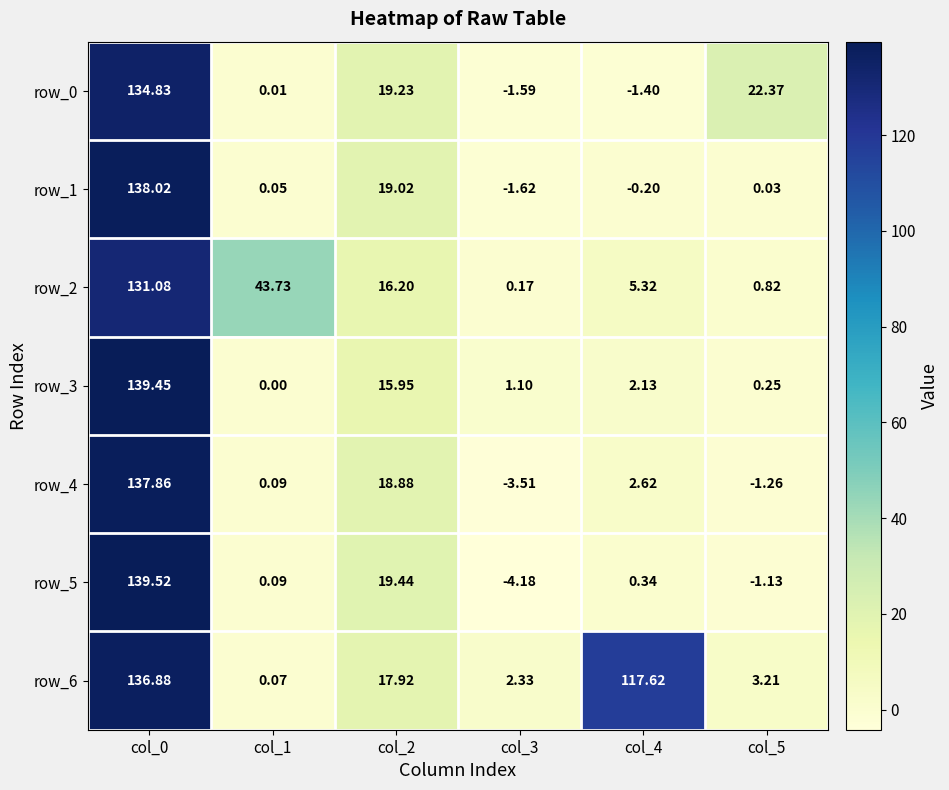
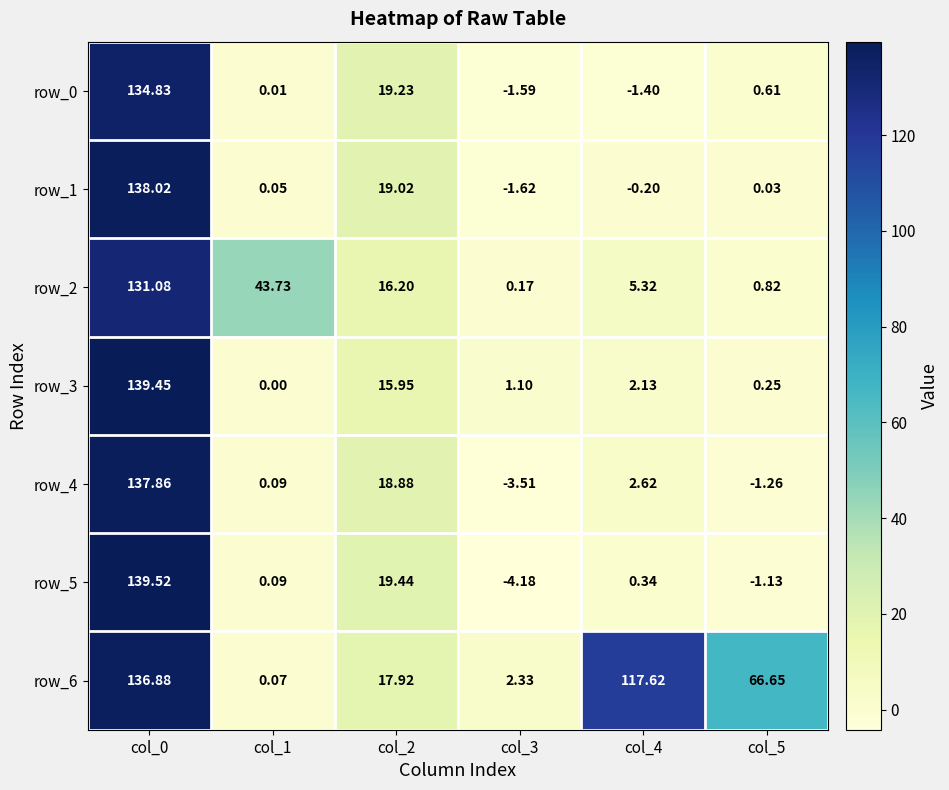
  {
    "row_0": {
      "col_0": 134.83,
      "col_1": 0.01,
      "col_2": 19.23,
      "col_3": -1.59,
      "col_4": -1.40,
-     "col_5": 22.37
+     "col_5": 0.61
    },
    "row_1": {
      "col_0": 138.02,
      "col_1": 0.05,
      "col_2": 19.02,
      "col_3": -1.62,
      "col_4": -0.20,
      "col_5": 0.03
    },
    "row_2": {
      "col_0": 131.08,
      "col_1": 43.73,
      "col_2": 16.20,
      "col_3": 0.17,
      "col_4": 5.32,
      "col_5": 0.82
    },
    "row_3": {
      "col_0": 139.45,
      "col_1": 0.00,
      "col_2": 15.95,
      "col_3": 1.10,
      "col_4": 2.13,
      "col_5": 0.25
    },
    "row_4": {
      "col_0": 137.86,
      "col_1": 0.09,
      "col_2": 18.88,
      "col_3": -3.51,
      "col_4": 2.62,
      "col_5": -1.26
    },
    "row_5": {
      "col_0": 139.52,
      "col_1": 0.09,
      "col_2": 19.44,
      "col_3": -4.18,
      "col_4": 0.34,
      "col_5": -1.13
    },
    "row_6": {
      "col_0": 136.88,
      "col_1": 0.07,
      "col_2": 17.92,
      "col_3": 2.33,
      "col_4": 117.62,
-     "col_5": 3.21
+     "col_5": 66.65
    }
  }
